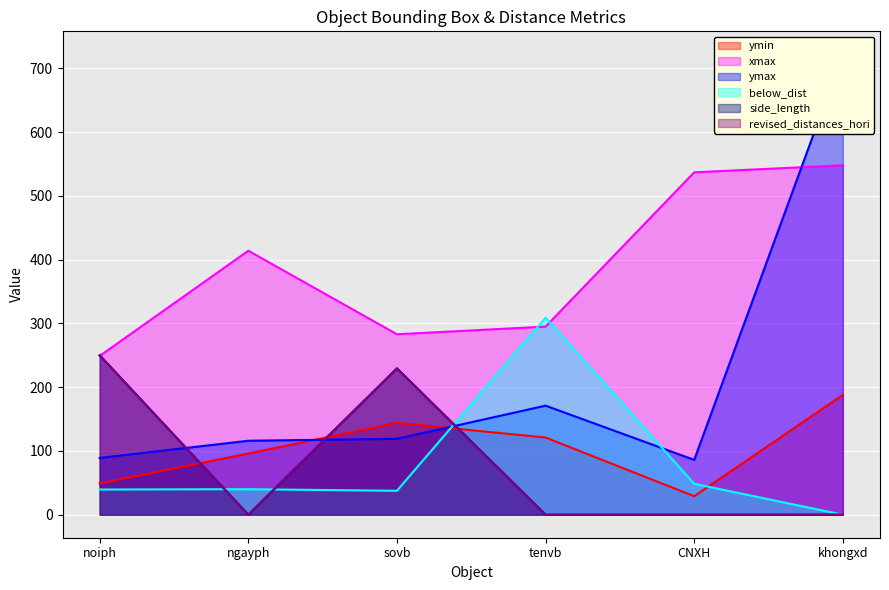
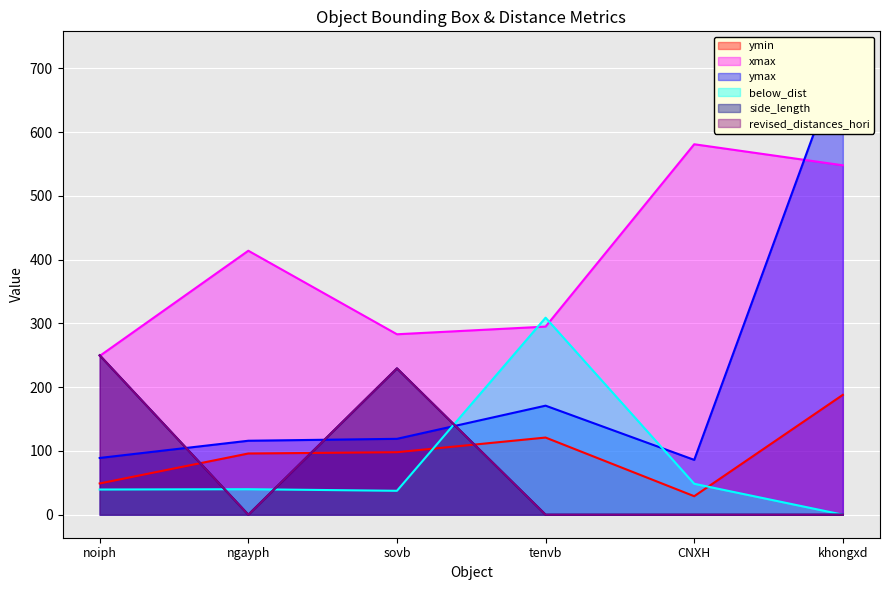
  {
    "ymin": {
      "noiph": 50,
      "ngayph": 100,
-     "sovb": 140,
+     "sovb": 100,
      "tenvb": 120,
      "CNXH": 30,
      "khongxd": 190
    },
    "xmax": {
      "ngayph": 410,
      "sovb": 280,
      "tenvb": 300,
-     "CNXH": 540,
+     "CNXH": 580,
      "khongxd": 550
    },
    "ymax": {
      "noiph": 90,
      "ngayph": 120,
      "sovb": 120,
      "tenvb": 170,
      "CNXH": 90
    },
    "below_dist": {
      "noiph": 40,
      "ngayph": 40,
      "sovb": 40,
      "tenvb": 310,
      "CNXH": 50
    },
    "revised_distances_hori": {
      "ngayph": 0,
      "sovb": 230,
      "tenvb": 0,
      "CNXH": 0
    }
  }
